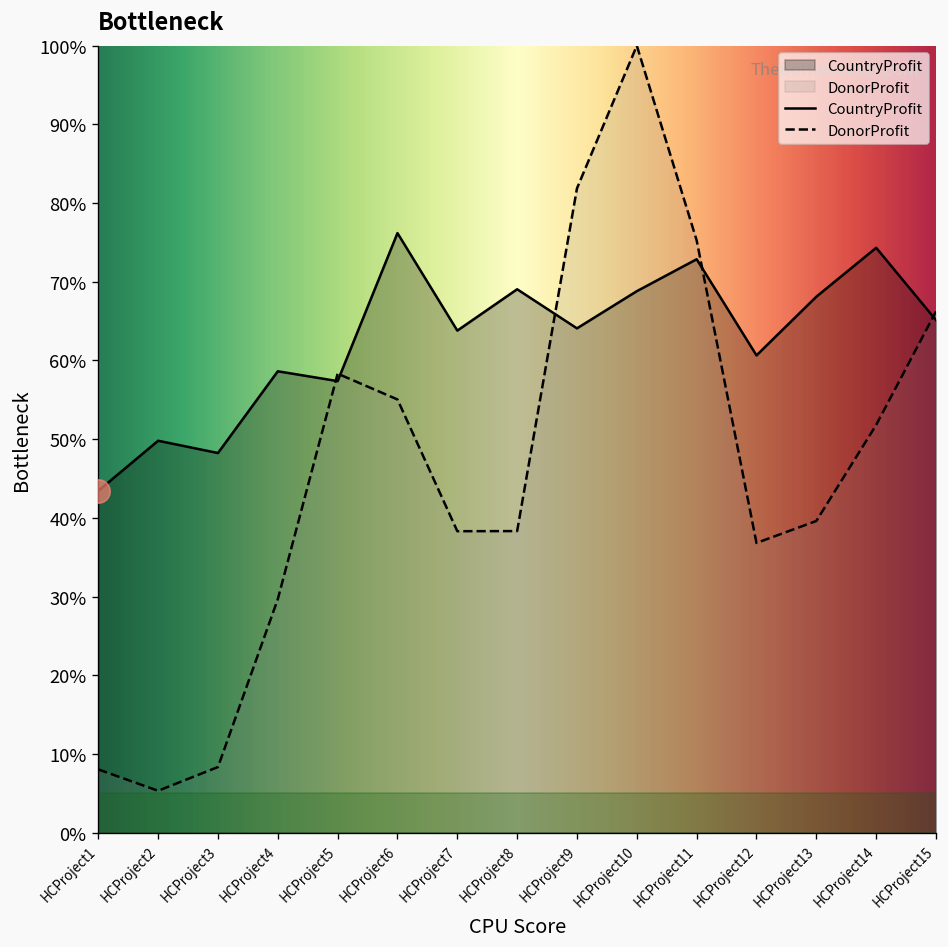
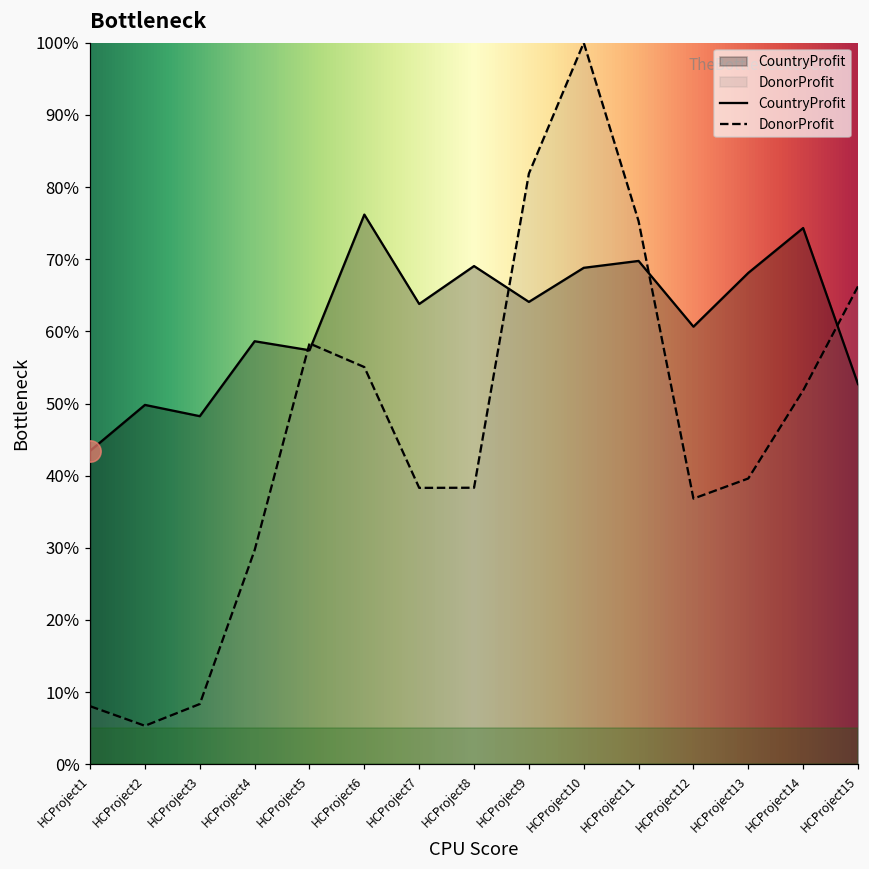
  {
    "CountryProfit": {
      "HCProject2": "50%",
      "HCProject3": "48%",
      "HCProject4": "59%",
      "HCProject5": "57%",
      "HCProject6": "76%",
      "HCProject7": "64%",
      "HCProject8": "69%",
      "HCProject9": "64%",
      "HCProject10": "69%",
-     "HCProject11": "73%",
+     "HCProject11": "70%",
      "HCProject12": "61%",
      "HCProject13": "68%",
      "HCProject14": "74%",
-     "HCProject15": "65%"
+     "HCProject15": "53%"
    }
  }
